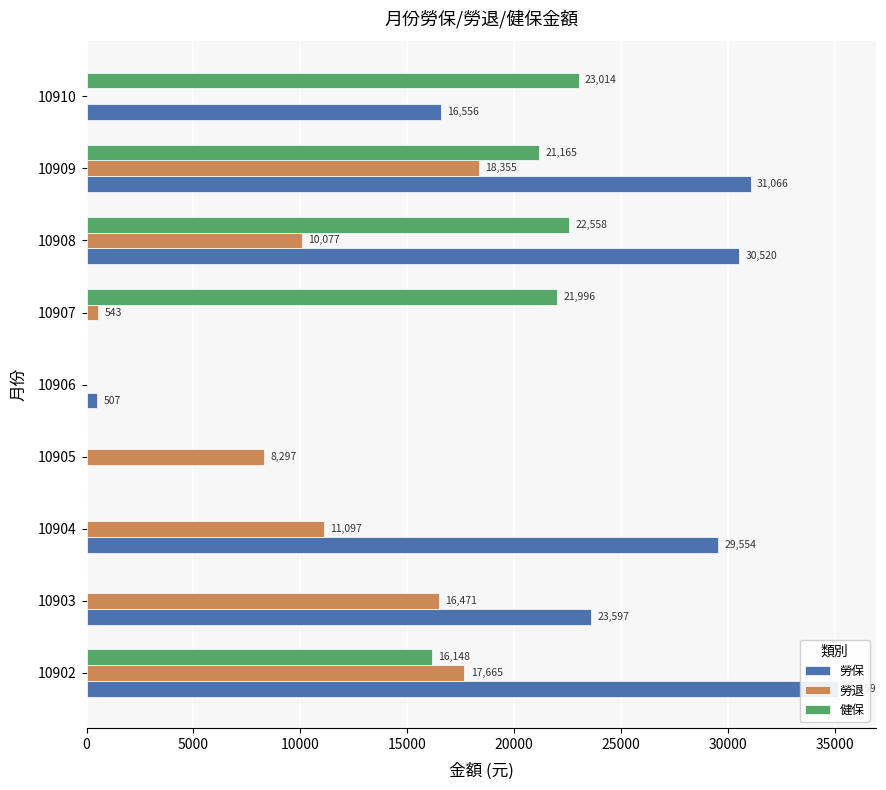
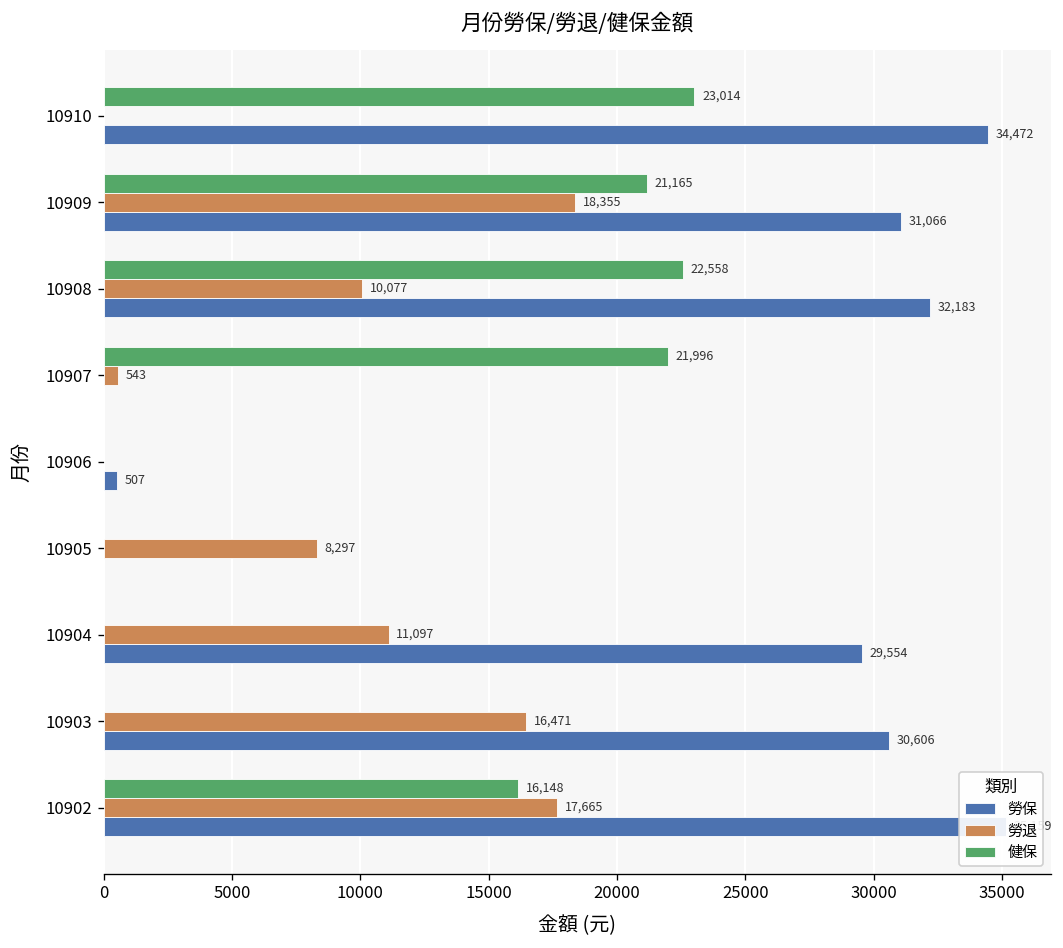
  {
    "勞保": {
-     "10910": "16,556",
+     "10910": "34,472",
      "10909": "31,066",
-     "10908": "30,520",
+     "10908": "32,183",
      "10906": "507",
      "10904": "29,554",
-     "10903": "23,597"
+     "10903": "30,606"
    },
    "勞退": {
      "10909": "18,355",
      "10908": "10,077",
      "10907": "543",
      "10905": "8,297",
      "10904": "11,097",
      "10903": "16,471",
      "10902": "17,665"
    },
    "健保": {
      "10910": "23,014",
      "10909": "21,165",
      "10908": "22,558",
      "10907": "21,996",
      "10902": "16,148"
    }
  }
